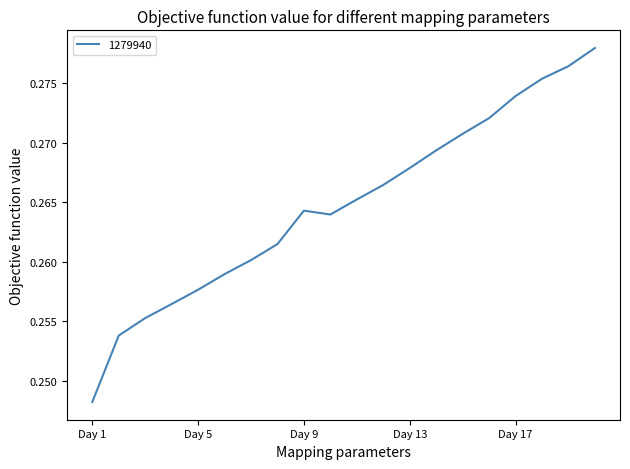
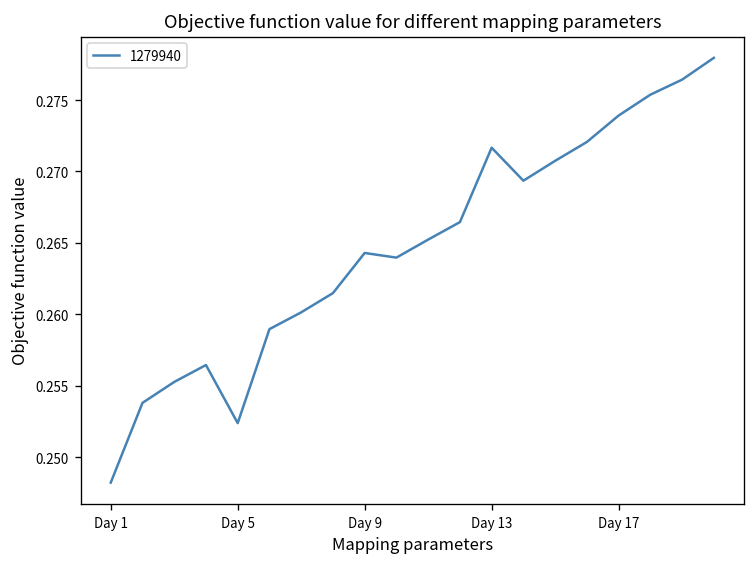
  {
    "Day 1": 0.2482,
-   "Day 5": 0.2577,
+   "Day 5": 0.2524,
    "Day 9": 0.2643,
-   "Day 13": 0.2679,
+   "Day 13": 0.2717,
    "Day 17": 0.2739
  }
